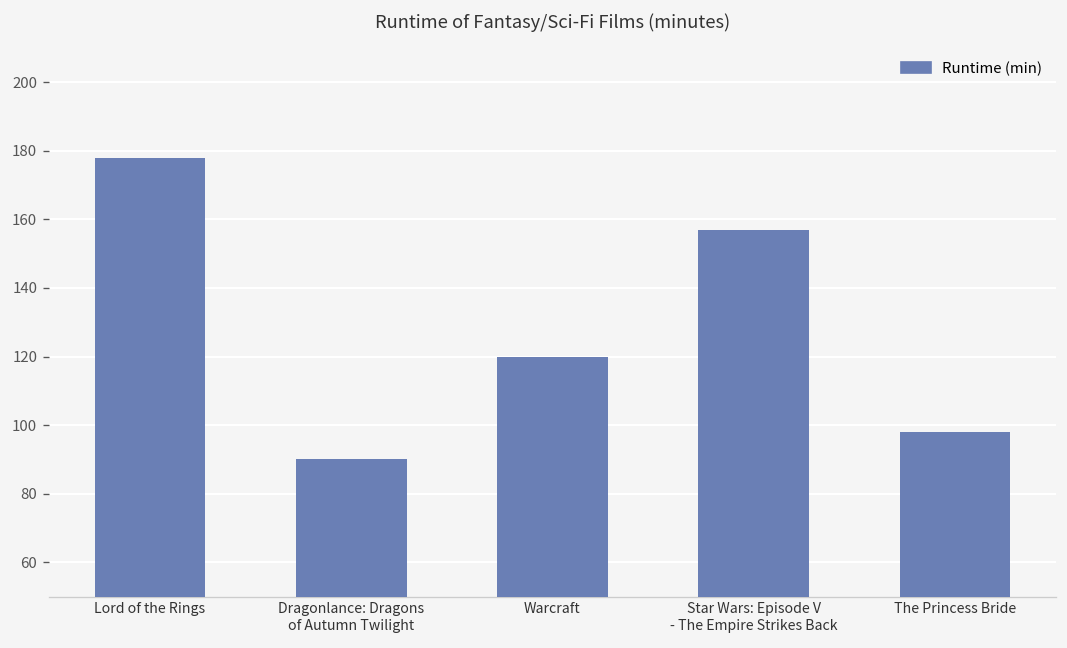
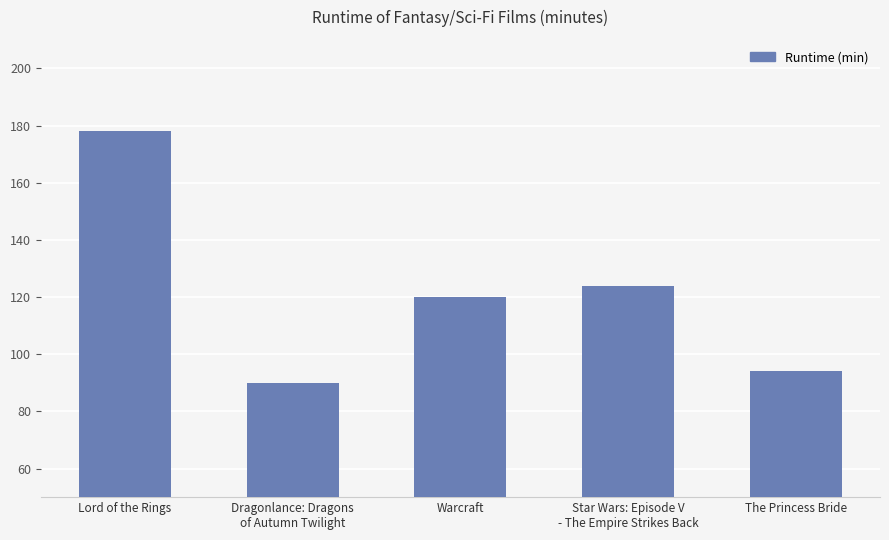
  {
    "Lord of the Rings": 178,
    "Dragonlance: Dragons of Autumn Twilight": 90,
    "Warcraft": 120,
-   "Star Wars: Episode V - The Empire Strikes Back": 157,
-   "The Princess Bride": 98
+   "Star Wars: Episode V - The Empire Strikes Back": 124,
+   "The Princess Bride": 94
  }
